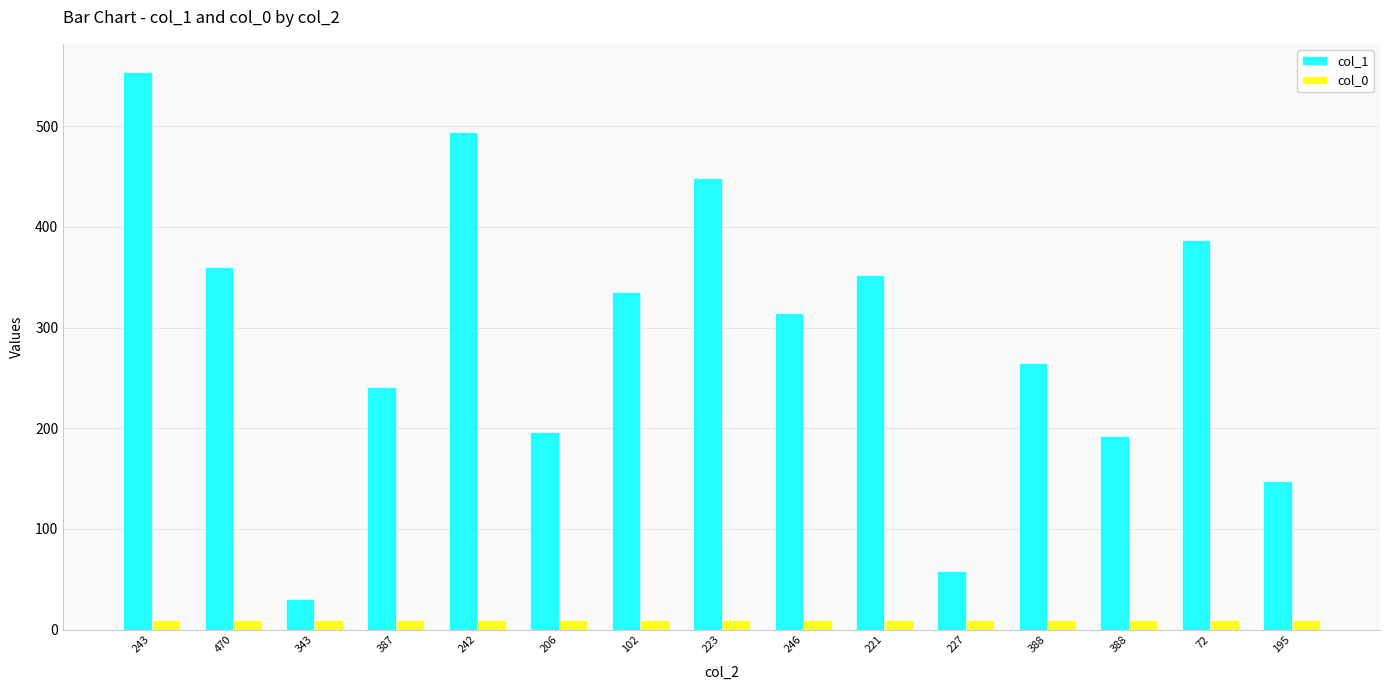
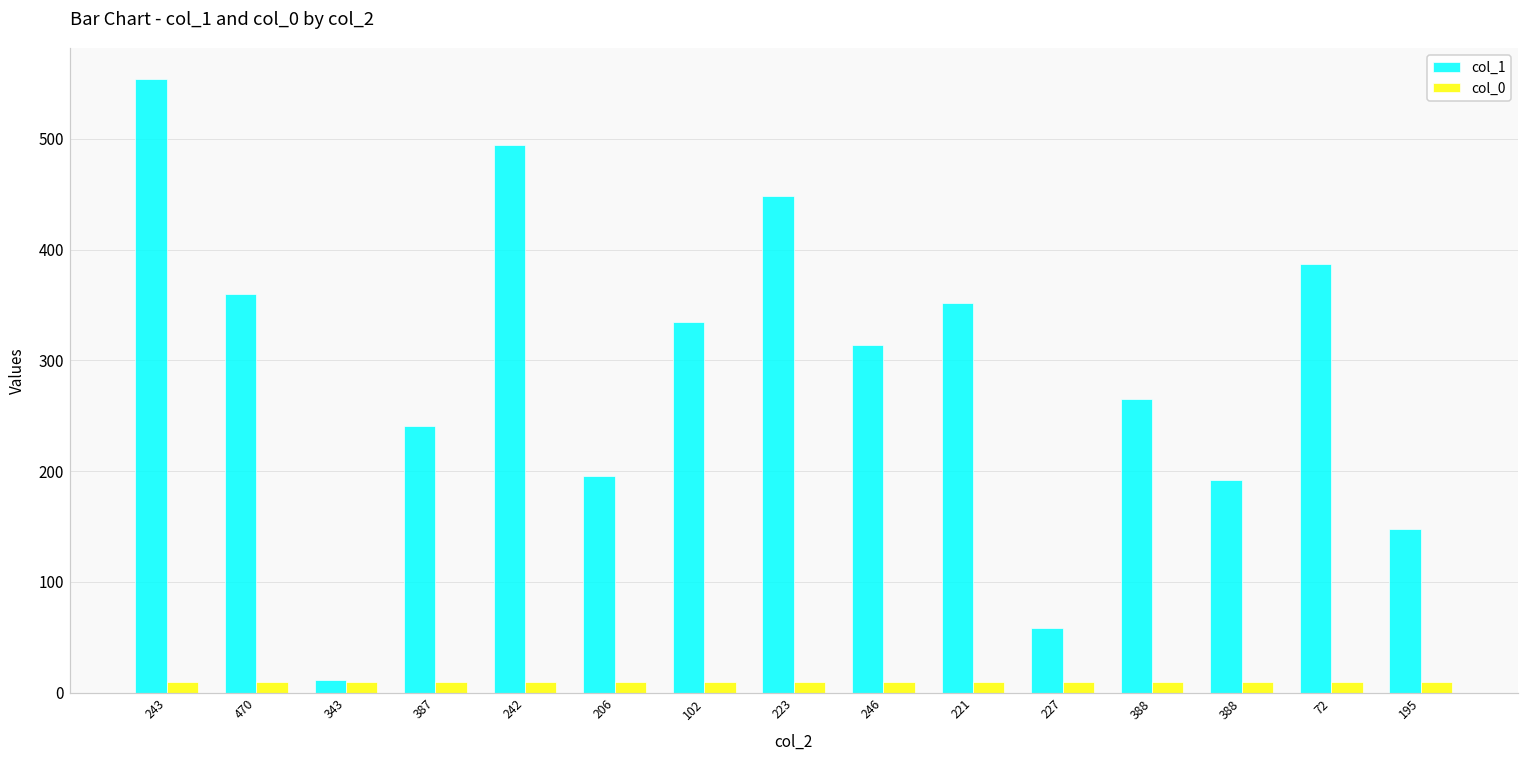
  {
    "col_1": {
      "243": 554,
      "470": 360,
-     "343": 30,
+     "343": 11,
      "387": 241,
      "242": 494,
      "206": 196,
      "102": 335,
      "223": 448,
      "246": 314,
      "221": 352,
      "227": 58,
      "72": 387,
      "195": 148
    },
    "col_0": {
      "243": 10,
      "470": 10,
      "343": 10,
      "387": 10,
      "242": 10,
      "206": 10,
      "102": 10,
      "223": 10,
      "246": 10,
      "221": 10,
      "227": 10,
      "72": 10,
      "195": 10
    }
  }
